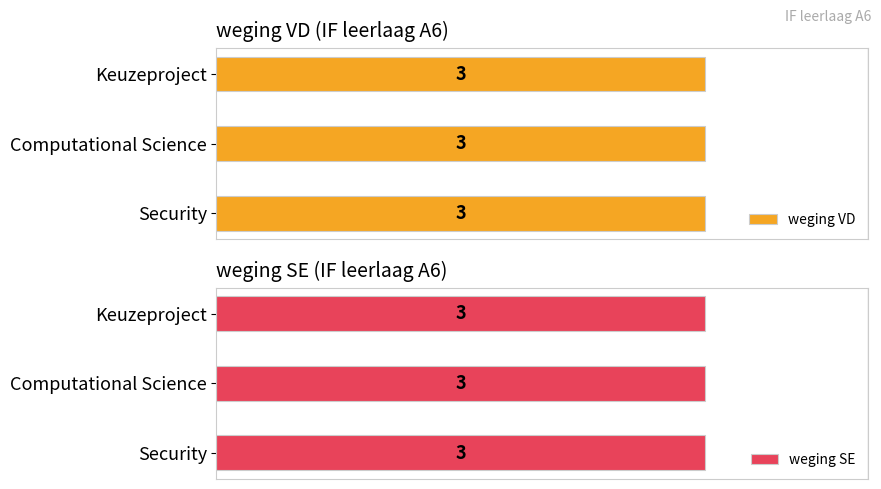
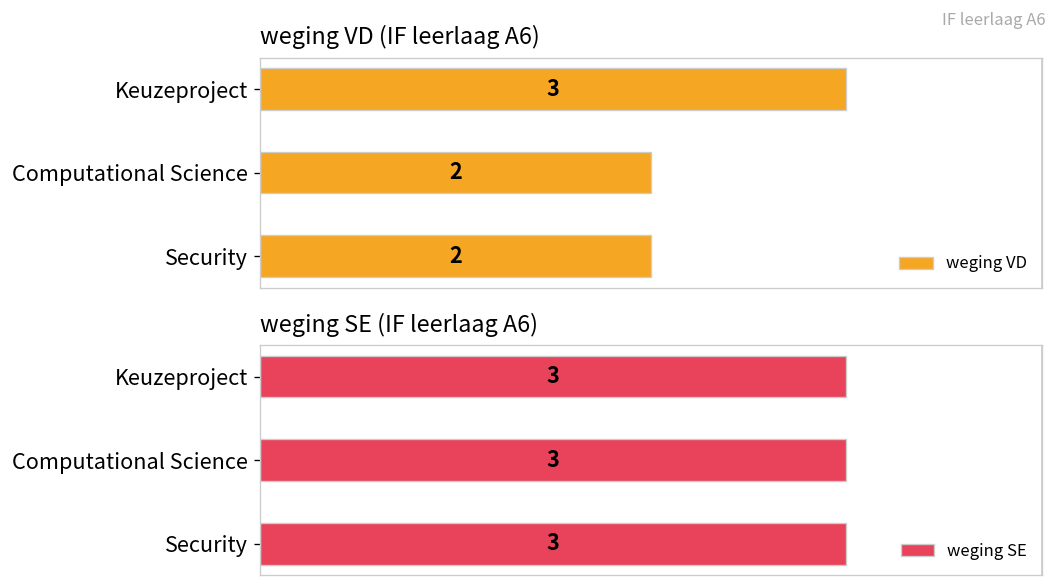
  {
    "weging VD (IF leerlaag A6)": {
      "Keuzeproject": 3,
-     "Computational Science": 3,
-     "Security": 3
+     "Computational Science": 2,
+     "Security": 2
    },
    "weging SE (IF leerlaag A6)": {
      "Keuzeproject": 3,
      "Computational Science": 3,
      "Security": 3
    }
  }
